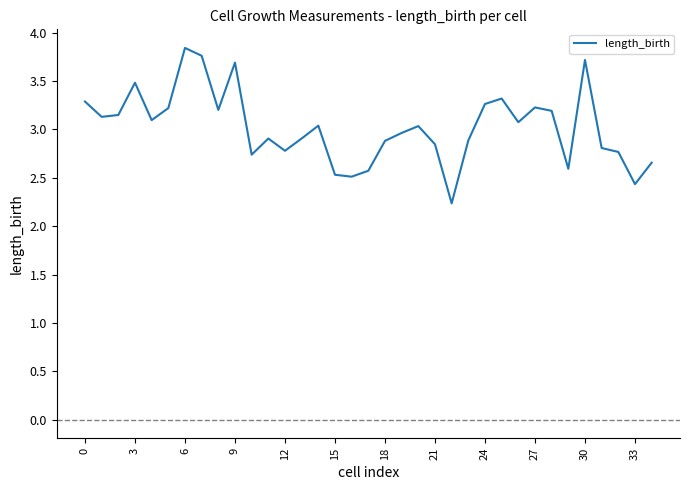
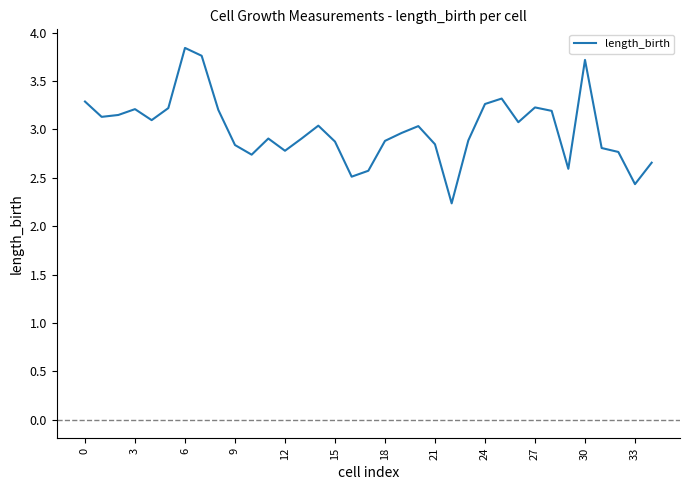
  {
    "0": 3.3,
-   "3": 3.5,
+   "3": 3.2,
    "6": 3.8,
-   "9": 3.7,
+   "9": 2.8,
    "12": 2.8,
-   "15": 2.5,
+   "15": 2.9,
    "18": 2.9,
    "21": 2.8,
    "24": 3.3,
    "27": 3.2,
    "30": 3.7,
    "33": 2.4
  }
